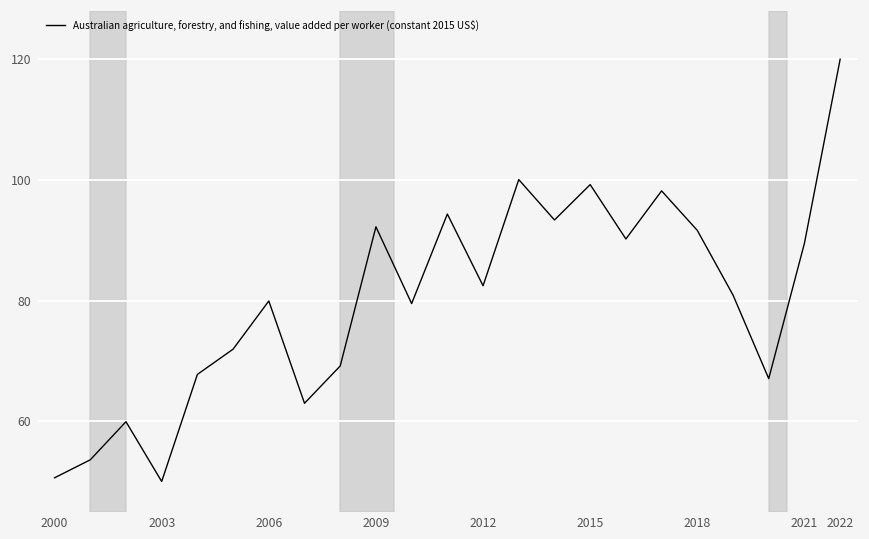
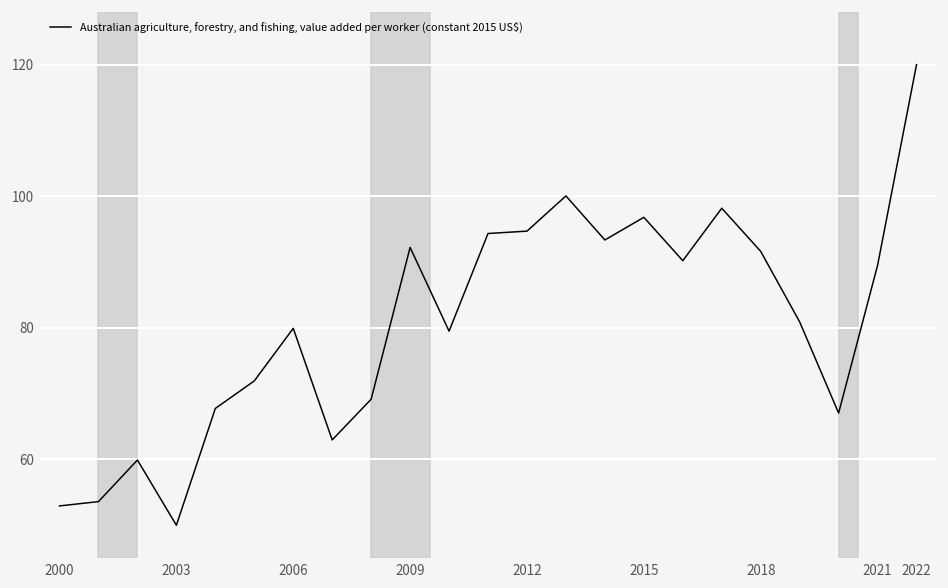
  {
-   "2000": 51,
+   "2000": 53,
    "2003": 50,
    "2006": 80,
    "2009": 92,
-   "2012": 82,
-   "2015": 99,
+   "2012": 95,
+   "2015": 97,
    "2018": 92,
    "2021": 89,
    "2022": 120
  }
